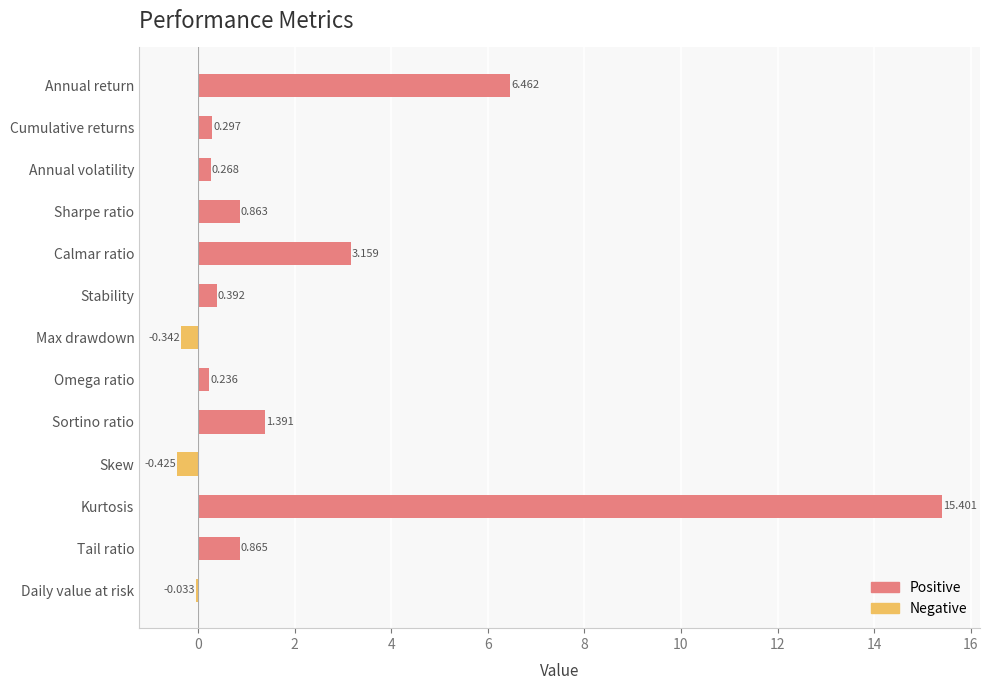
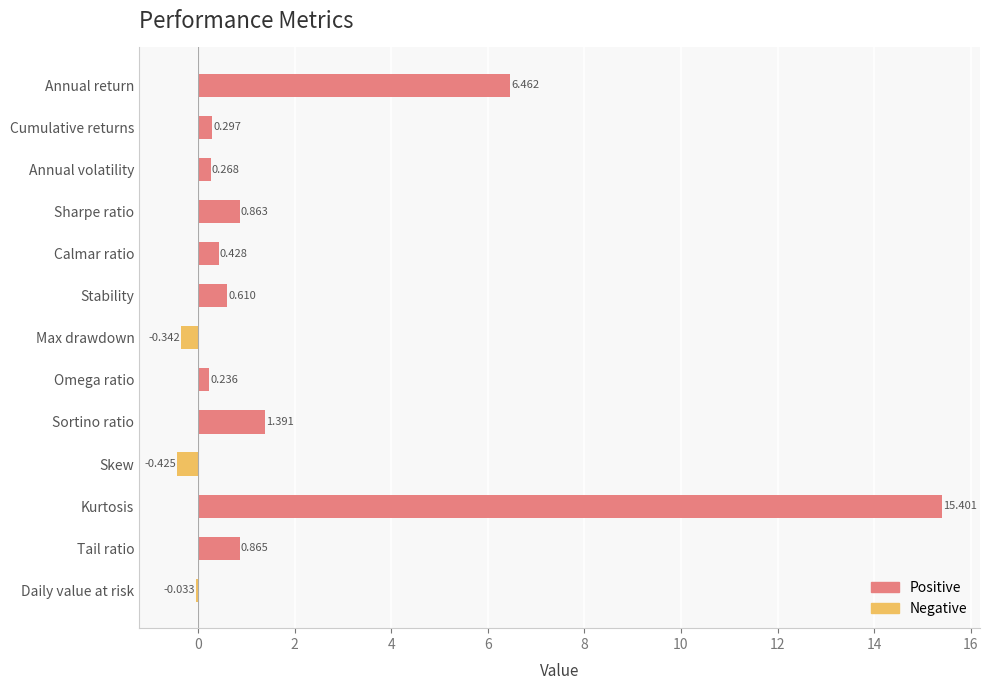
  {
    "Positive": {
      "Annual return": 6.462,
      "Cumulative returns": 0.297,
      "Annual volatility": 0.268,
      "Sharpe ratio": 0.863,
-     "Calmar ratio": 3.159,
-     "Stability": 0.392,
+     "Calmar ratio": 0.428,
+     "Stability": 0.610,
      "Omega ratio": 0.236,
      "Sortino ratio": 1.391,
      "Kurtosis": 15.401,
      "Tail ratio": 0.865
    },
    "Negative": {
      "Max drawdown": -0.342,
      "Skew": -0.425,
      "Daily value at risk": -0.033
    }
  }
